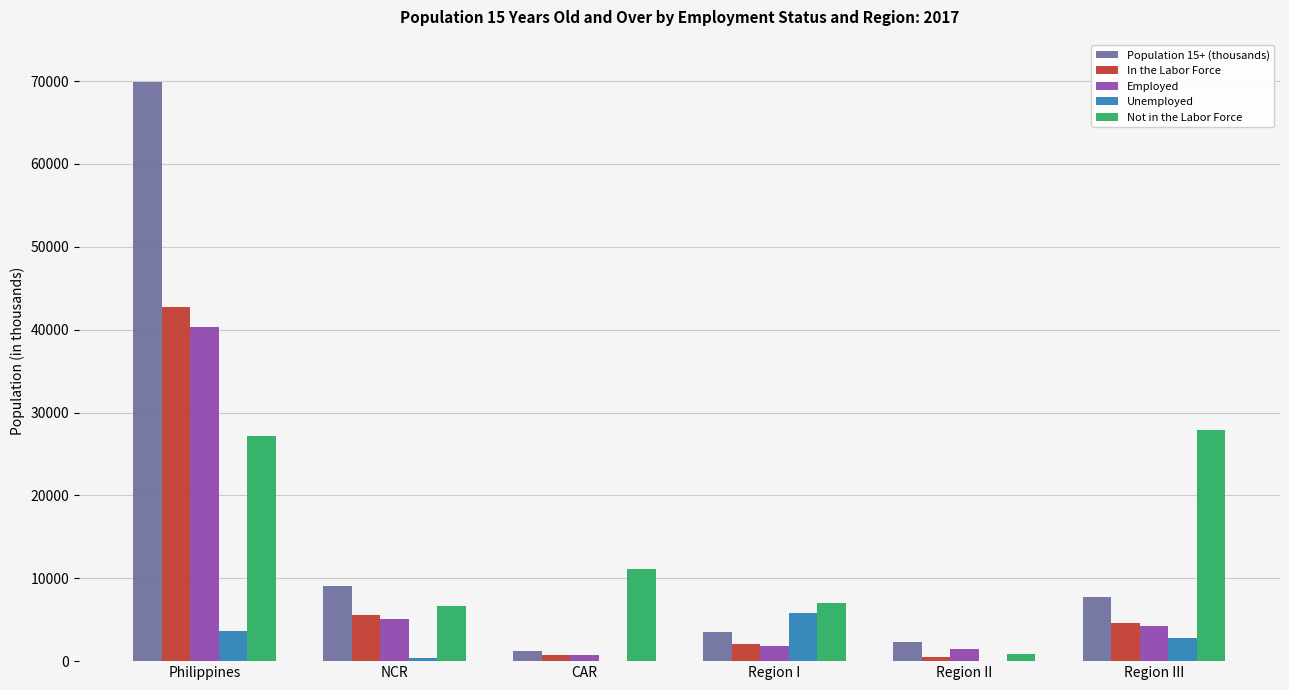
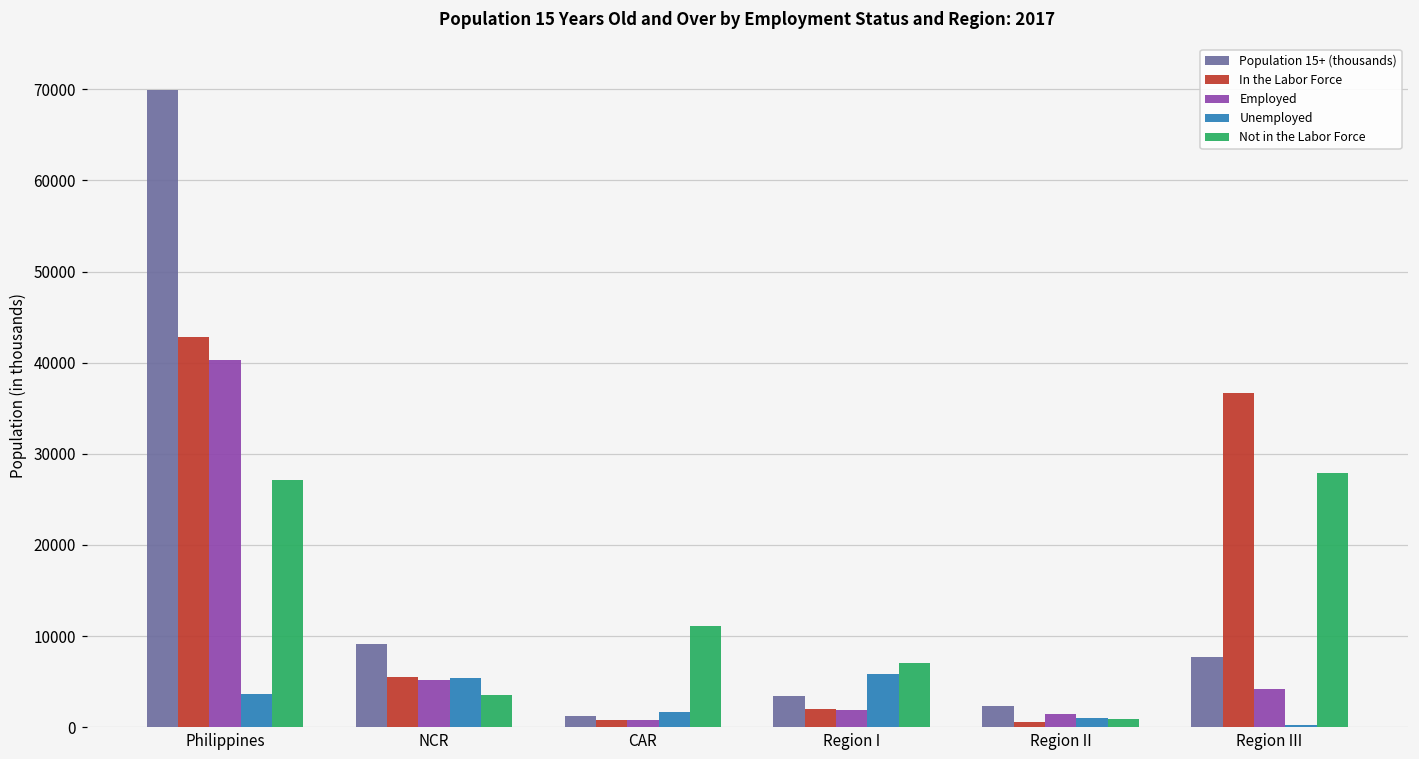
  {
    "In the Labor Force": {
      "Philippines": 43000,
      "NCR": 6000,
      "CAR": 1000,
      "Region I": 2000,
      "Region II": 1000,
-     "Region III": 5000
+     "Region III": 37000
    },
    "Unemployed": {
      "Philippines": 4000,
-     "NCR": 0,
-     "CAR": 0,
+     "NCR": 5000,
+     "CAR": 2000,
      "Region I": 6000,
-     "Region II": 0,
-     "Region III": 3000
+     "Region II": 1000,
+     "Region III": 0
    },
    "Not in the Labor Force": {
      "Philippines": 27000,
-     "NCR": 7000,
+     "NCR": 4000,
      "CAR": 11000,
      "Region I": 7000,
      "Region II": 1000,
      "Region III": 28000
    }
  }
